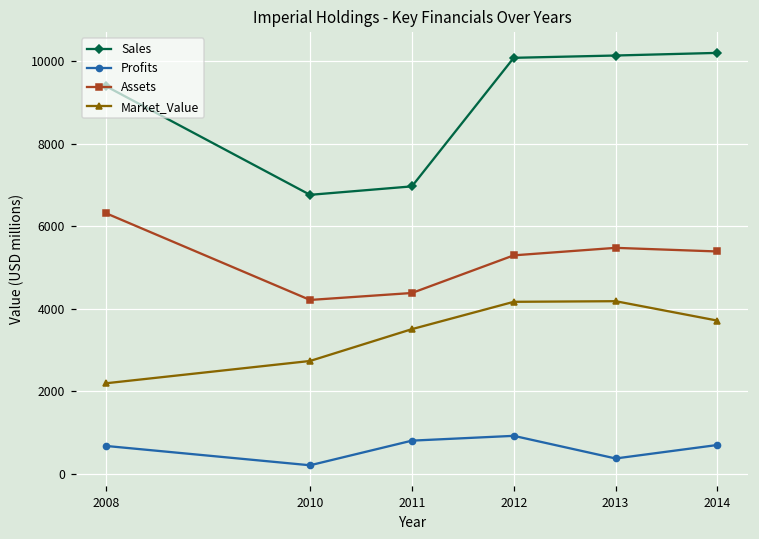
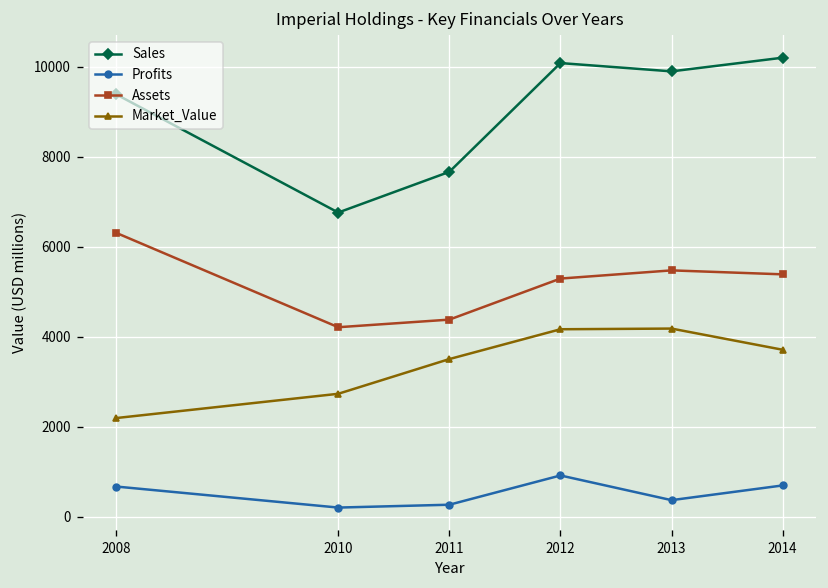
  {
    "Sales": {
      "2010": 6800,
-     "2011": 7000,
+     "2011": 7700,
      "2012": 10100,
-     "2013": 10100,
+     "2013": 9900,
      "2014": 10200
    },
    "Profits": {
      "2008": 700,
      "2010": 200,
-     "2011": 800,
+     "2011": 300,
      "2012": 900,
      "2013": 400,
      "2014": 700
    }
  }
